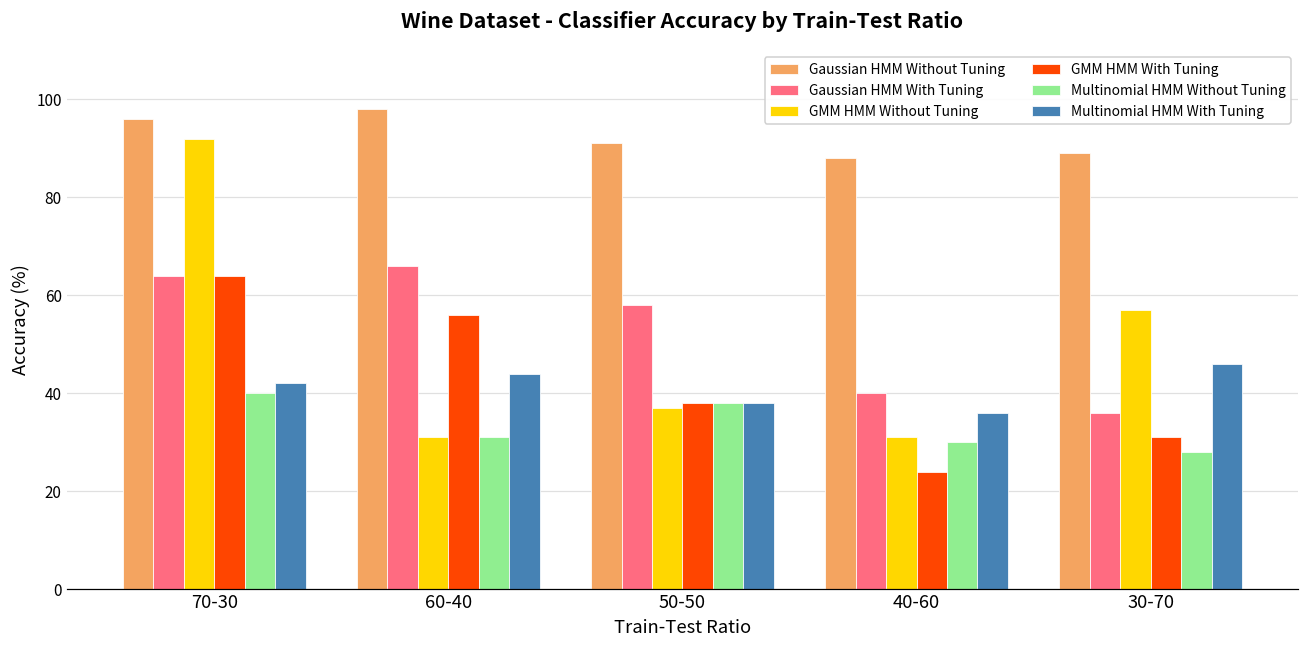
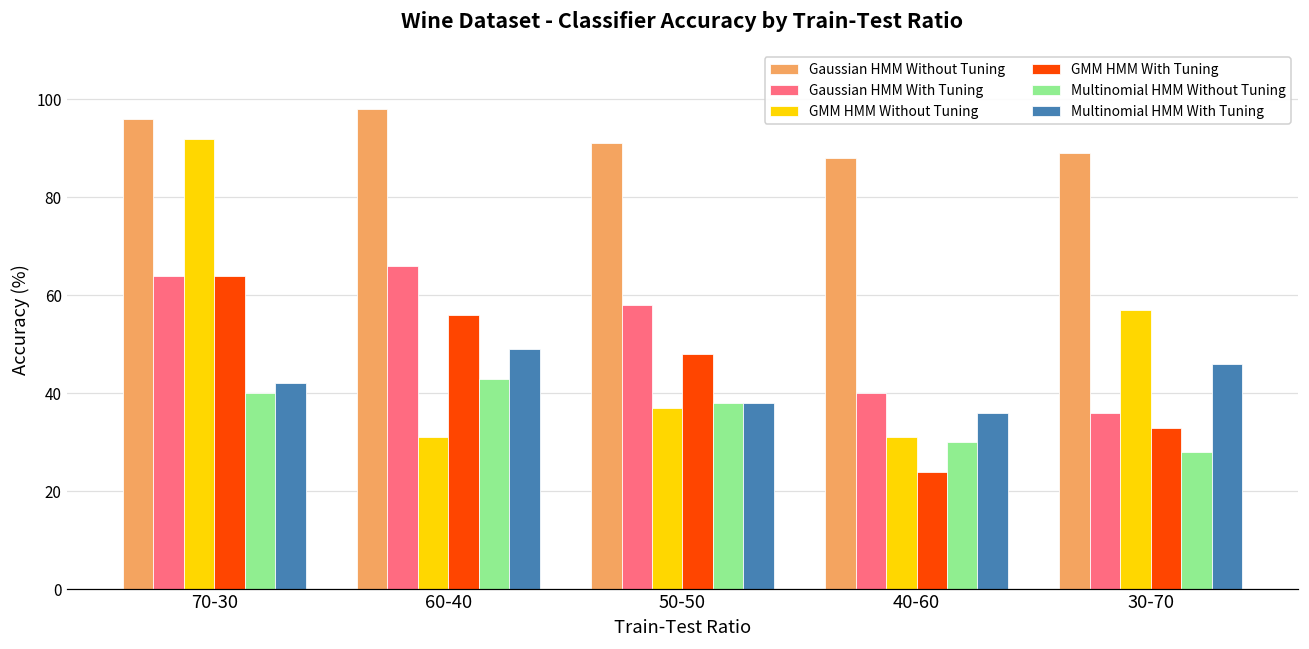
  {
    "Gaussian HMM Without Tuning": {
      "70-30": 96,
      "60-40": 98,
      "50-50": 91,
      "40-60": 88,
      "30-70": 89
    },
    "Gaussian HMM With Tuning": {
      "70-30": 64,
      "60-40": 66,
      "50-50": 58,
      "40-60": 40,
      "30-70": 36
    },
    "GMM HMM Without Tuning": {
      "70-30": 92,
      "60-40": 31,
      "50-50": 37,
      "40-60": 31,
      "30-70": 57
    },
    "GMM HMM With Tuning": {
      "70-30": 64,
      "60-40": 56,
-     "50-50": 38,
+     "50-50": 48,
      "40-60": 24,
-     "30-70": 31
+     "30-70": 33
    },
    "Multinomial HMM Without Tuning": {
      "70-30": 40,
-     "60-40": 31,
+     "60-40": 43,
      "50-50": 38,
      "40-60": 30,
      "30-70": 28
    },
    "Multinomial HMM With Tuning": {
      "70-30": 42,
-     "60-40": 44,
+     "60-40": 49,
      "50-50": 38,
      "40-60": 36,
      "30-70": 46
    }
  }
